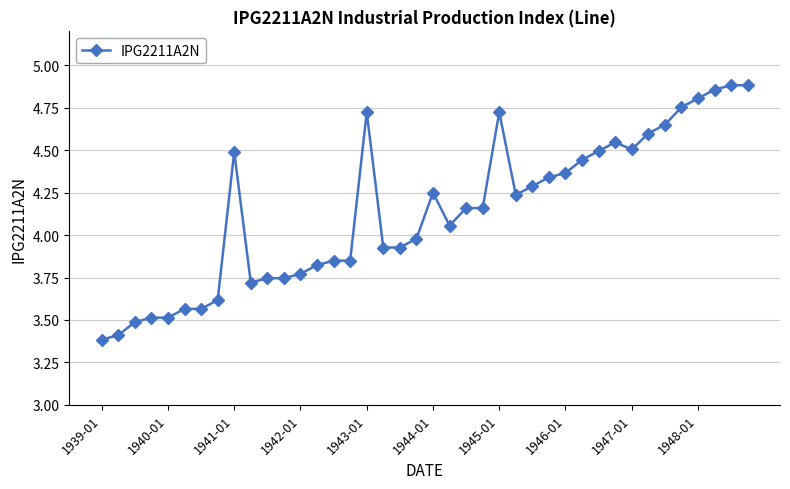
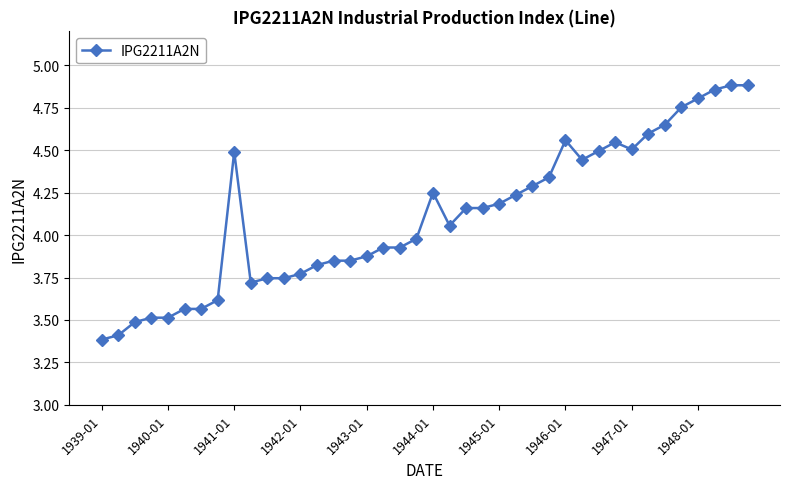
  {
    "1939-01": 3.38,
    "1940-01": 3.51,
    "1941-01": 4.49,
    "1942-01": 3.77,
-   "1943-01": 4.72,
+   "1943-01": 3.88,
    "1944-01": 4.25,
-   "1945-01": 4.72,
-   "1946-01": 4.37,
+   "1945-01": 4.19,
+   "1946-01": 4.56,
    "1947-01": 4.50,
    "1948-01": 4.81
  }
